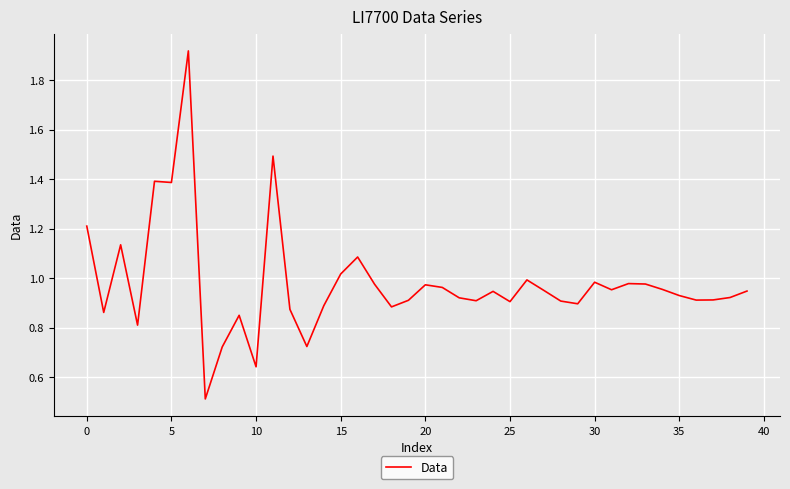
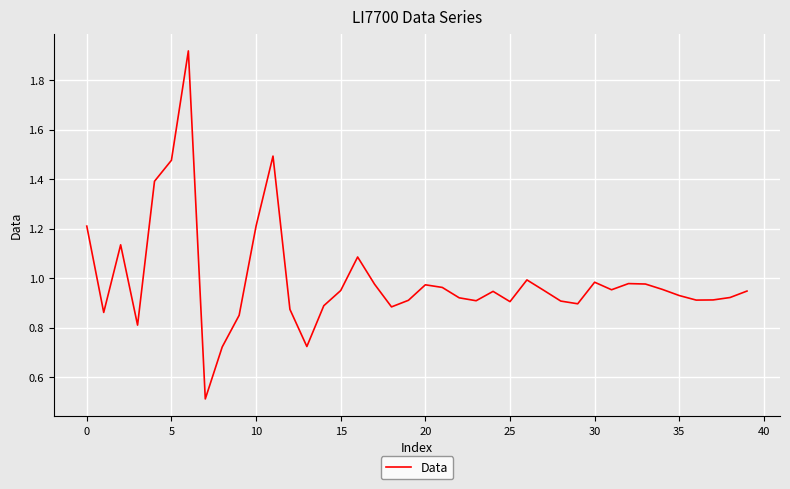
  {
    "0": 1.21,
-   "5": 1.39,
-   "10": 0.64,
-   "15": 1.02,
+   "5": 1.48,
+   "10": 1.21,
+   "15": 0.95,
    "20": 0.97,
    "25": 0.91,
    "30": 0.98,
    "35": 0.93
  }
